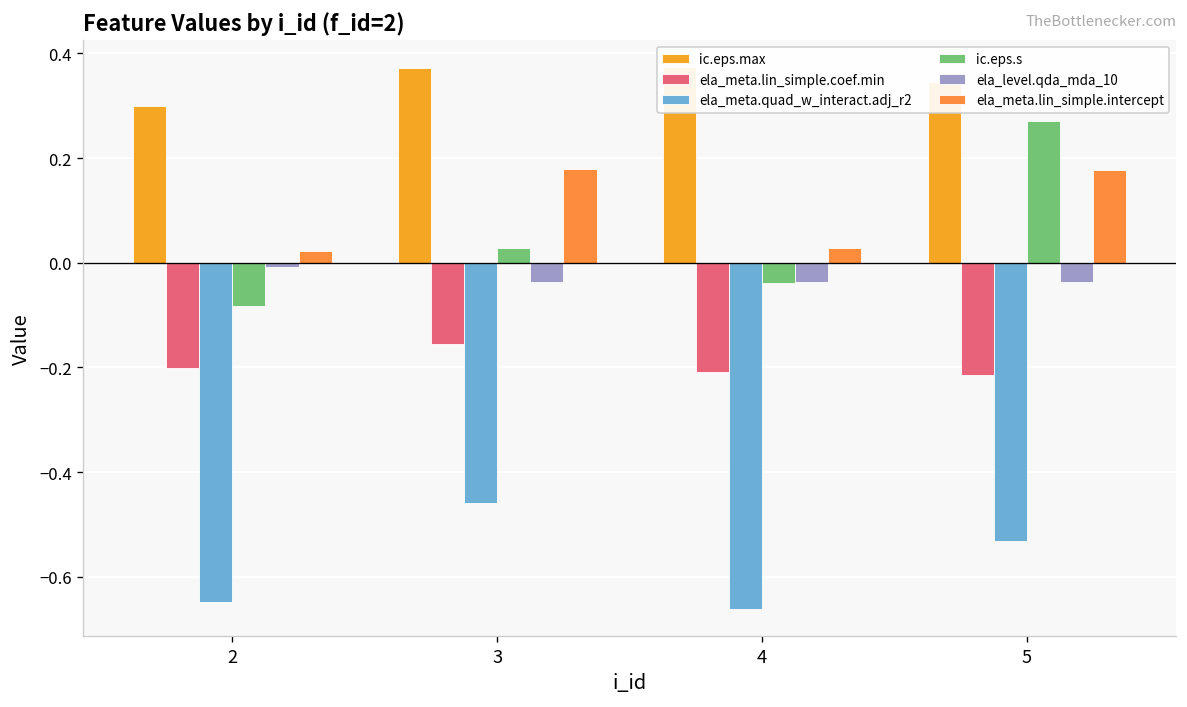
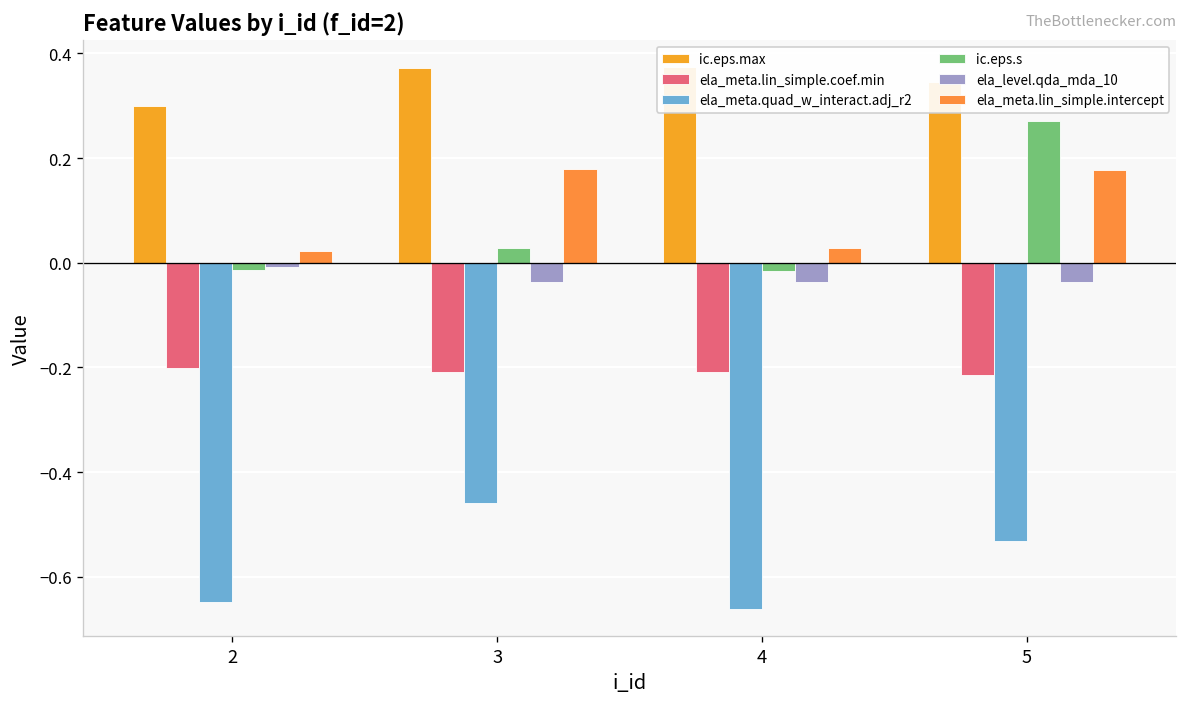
  {
    "ela_meta.lin_simple.coef.min": {
      "2": -0.20,
-     "3": -0.16,
+     "3": -0.21,
      "4": -0.21,
      "5": -0.21
    },
    "ic.eps.s": {
-     "2": -0.08,
+     "2": -0.01,
      "3": 0.03,
-     "4": -0.04,
+     "4": -0.02,
      "5": 0.27
    }
  }
